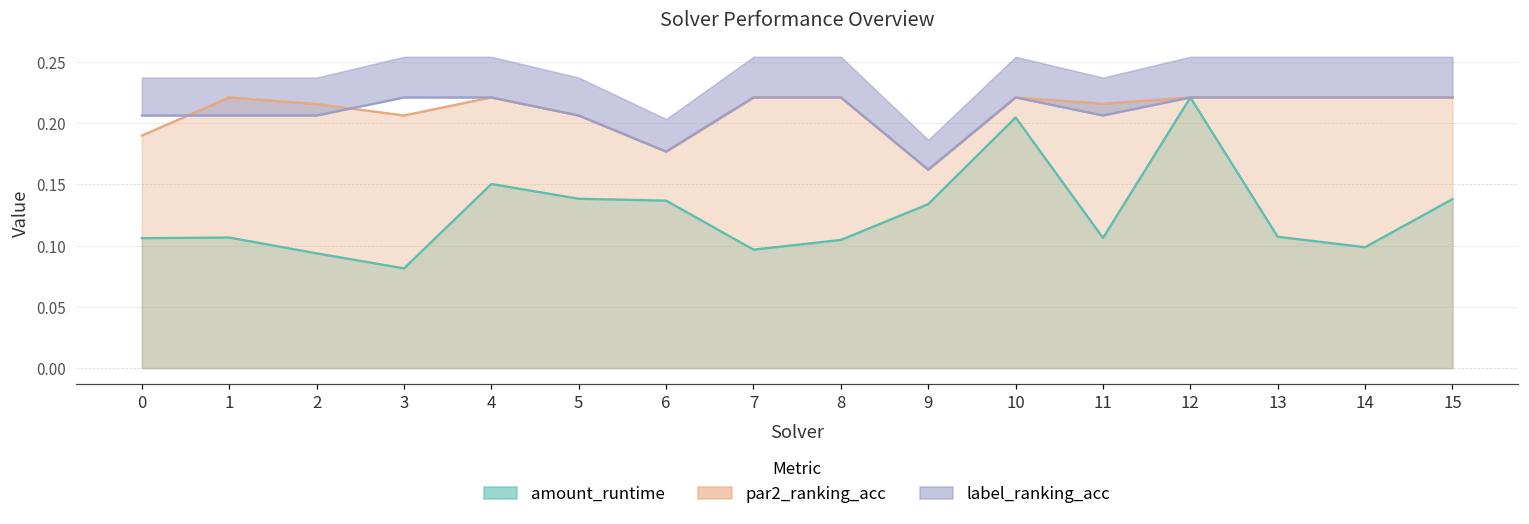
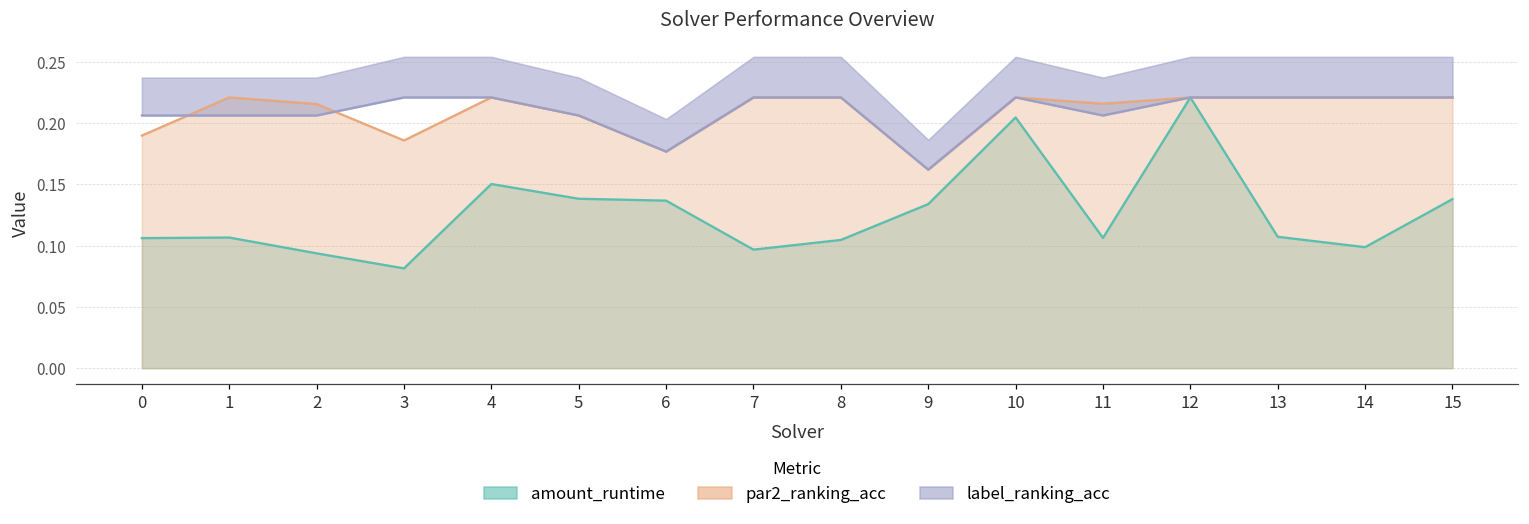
  {
    "par2_ranking_acc": {
      "0": 0.190,
      "1": 0.221,
      "2": 0.216,
-     "3": 0.206,
+     "3": 0.186,
      "11": 0.216
    }
  }
